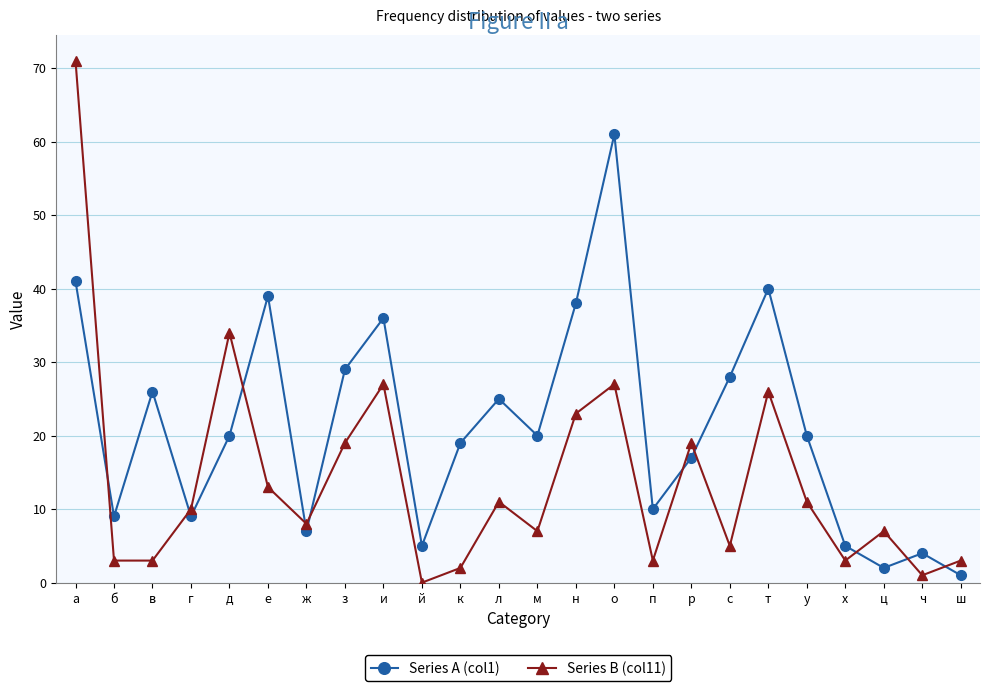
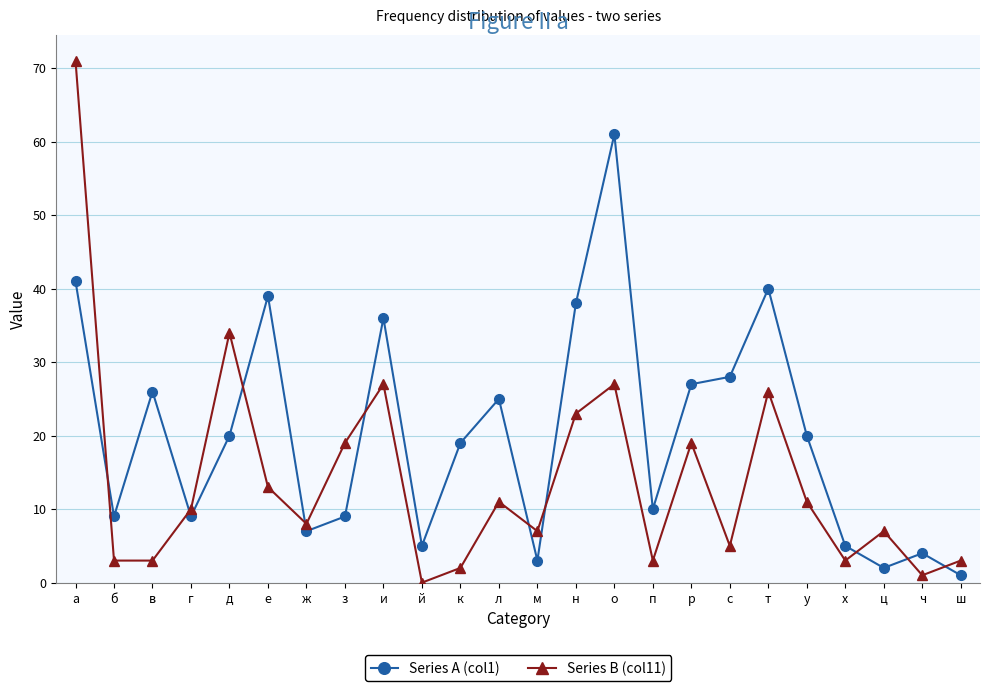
  {
    "Series A (col1)": {
      "а": 41,
      "б": 9,
      "в": 26,
      "г": 9,
      "д": 20,
      "е": 39,
      "ж": 7,
-     "з": 29,
+     "з": 9,
      "и": 36,
      "й": 5,
      "к": 19,
      "л": 25,
-     "м": 20,
+     "м": 3,
      "н": 38,
      "о": 61,
      "п": 10,
-     "р": 17,
+     "р": 27,
      "с": 28,
      "т": 40,
      "у": 20,
      "х": 5,
      "ц": 2,
      "ч": 4,
      "ш": 1
    },
    "Series B (col11)": {
      "а": 71,
      "б": 3,
      "в": 3,
      "г": 10,
      "д": 34,
      "е": 13,
      "ж": 8,
      "з": 19,
      "и": 27,
      "й": 0,
      "к": 2,
      "л": 11,
      "м": 7,
      "н": 23,
      "о": 27,
      "п": 3,
      "р": 19,
      "с": 5,
      "т": 26,
      "у": 11,
      "х": 3,
      "ц": 7,
      "ч": 1,
      "ш": 3
    }
  }
